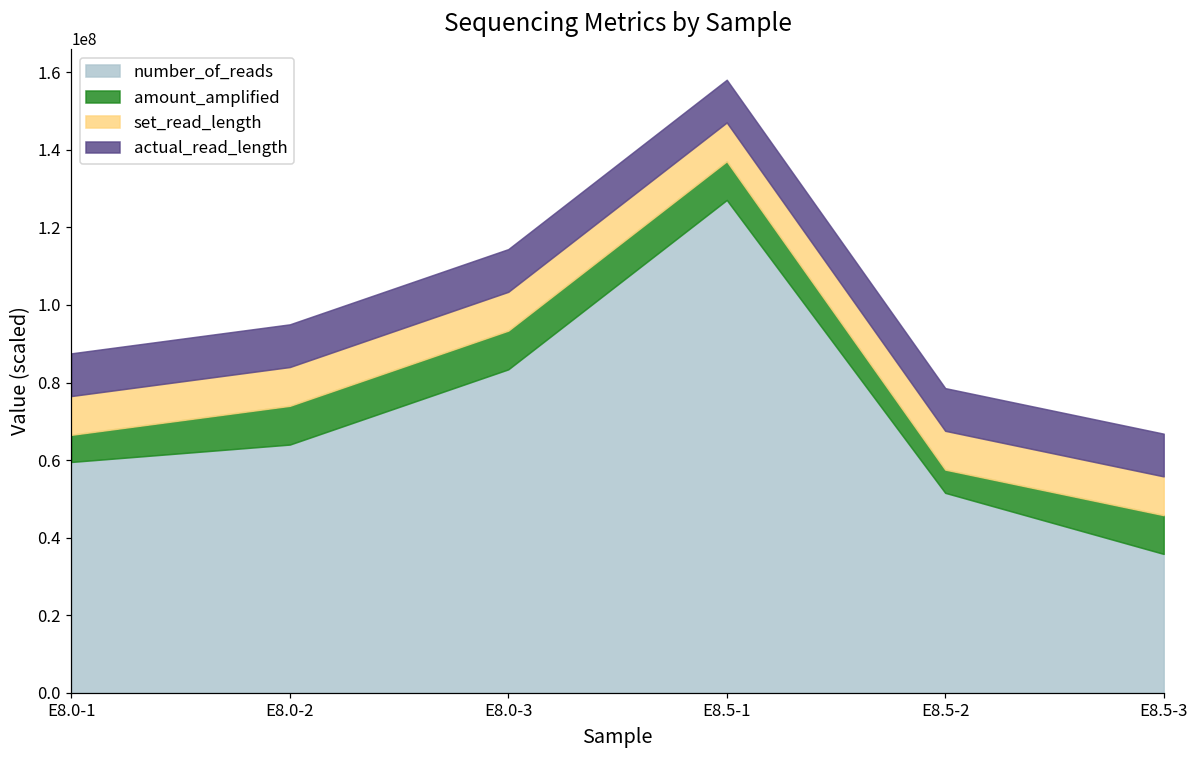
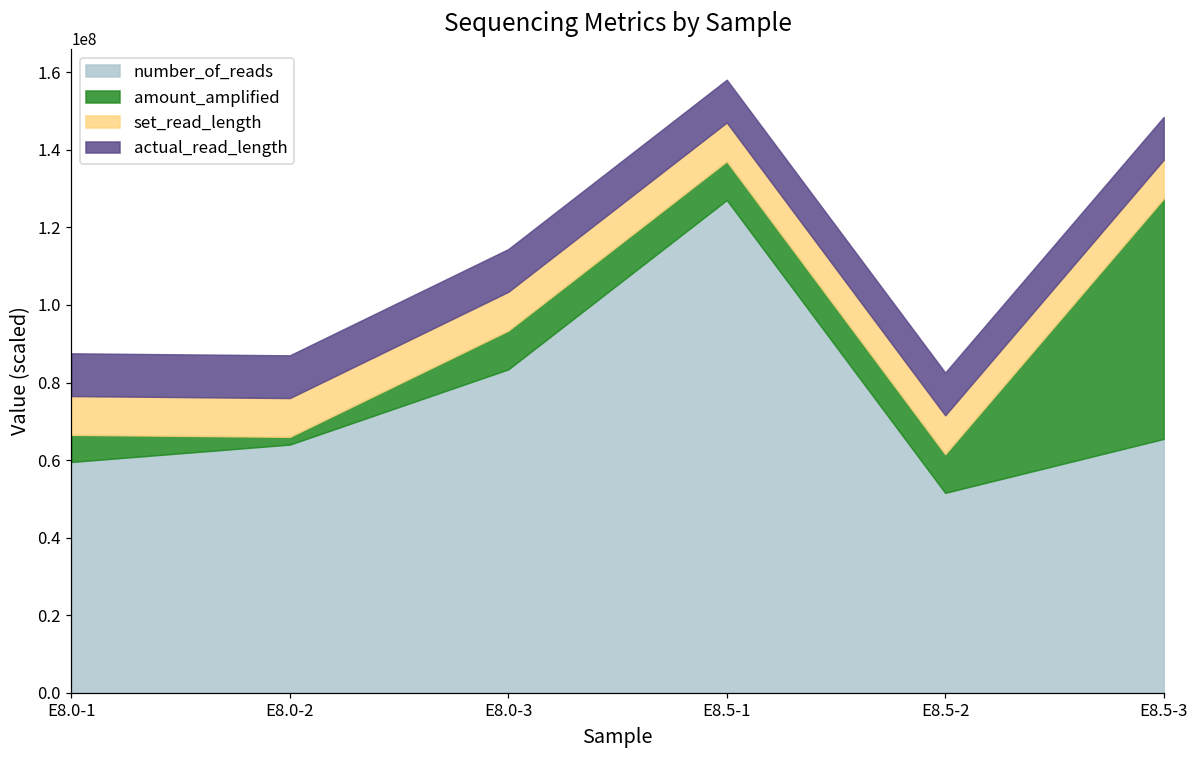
  {
    "number_of_reads": {
      "E8.0-1": 60000000,
      "E8.0-2": 64000000,
      "E8.0-3": 83000000,
      "E8.5-1": 127000000,
      "E8.5-2": 52000000,
-     "E8.5-3": 36000000
+     "E8.5-3": 65000000
    },
    "amount_amplified": {
      "E8.0-1": 7000000,
-     "E8.0-2": 10000000,
+     "E8.0-2": 2000000,
      "E8.0-3": 10000000,
      "E8.5-1": 10000000,
-     "E8.5-2": 6000000,
-     "E8.5-3": 10000000
+     "E8.5-2": 10000000,
+     "E8.5-3": 62000000
    },
    "set_read_length": {
      "E8.0-1": 10000000,
      "E8.0-2": 10000000,
      "E8.0-3": 10000000,
      "E8.5-1": 10000000,
      "E8.5-2": 10000000,
      "E8.5-3": 10000000
    },
    "actual_read_length": {
      "E8.0-1": 11000000,
      "E8.0-2": 11000000,
      "E8.0-3": 11000000,
      "E8.5-1": 11000000,
      "E8.5-2": 11000000,
      "E8.5-3": 11000000
    }
  }
